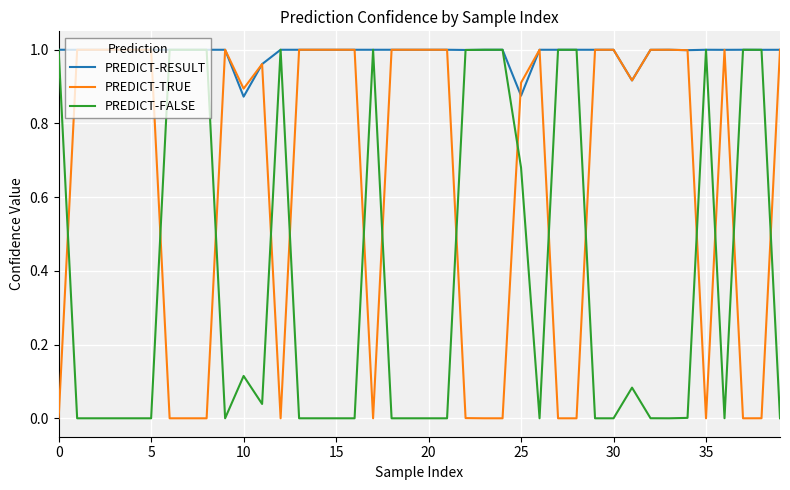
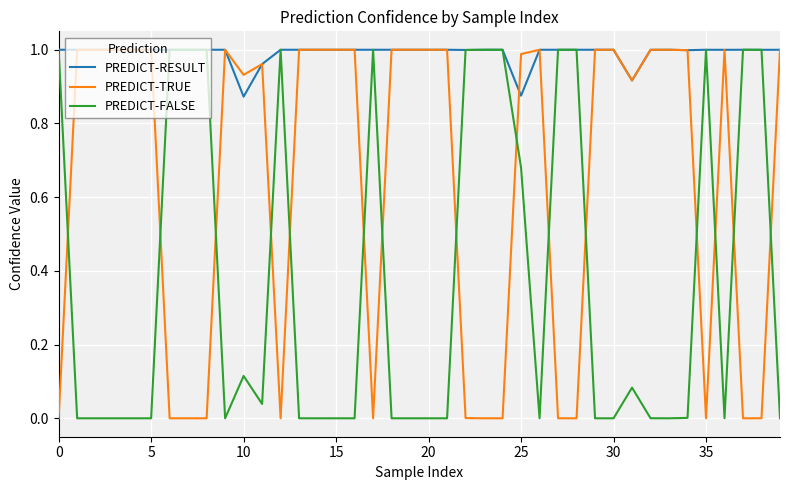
  {
    "PREDICT-RESULT": {
      "10": 0.87,
      "25": 0.88
    },
    "PREDICT-TRUE": {
      "0": 0.00,
-     "10": 0.89,
-     "25": 0.91,
+     "10": 0.93,
+     "25": 0.99,
      "35": 0.00
    },
    "PREDICT-FALSE": {
      "5": 0.00,
      "10": 0.11,
      "15": 0.00,
      "20": 0.00,
      "25": 0.68,
      "30": 0.00
    }
  }
